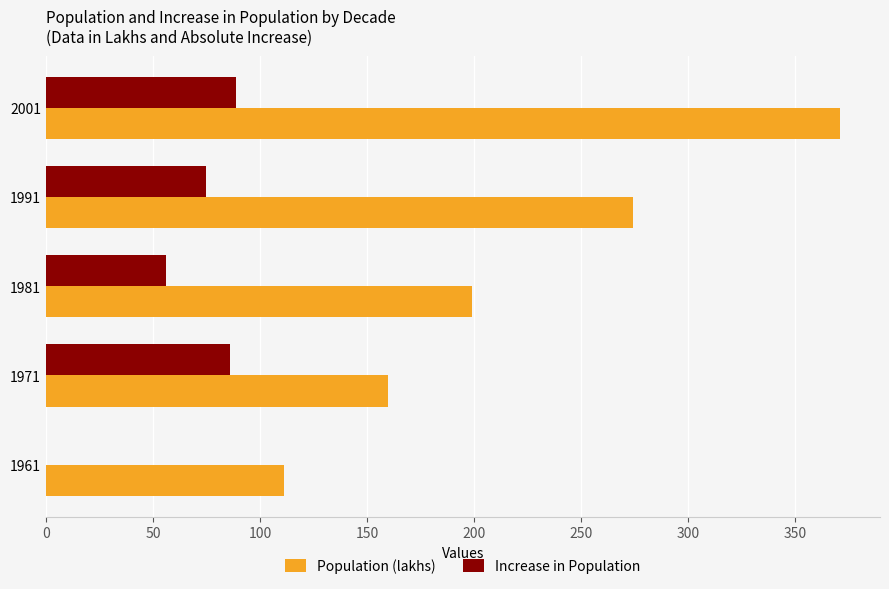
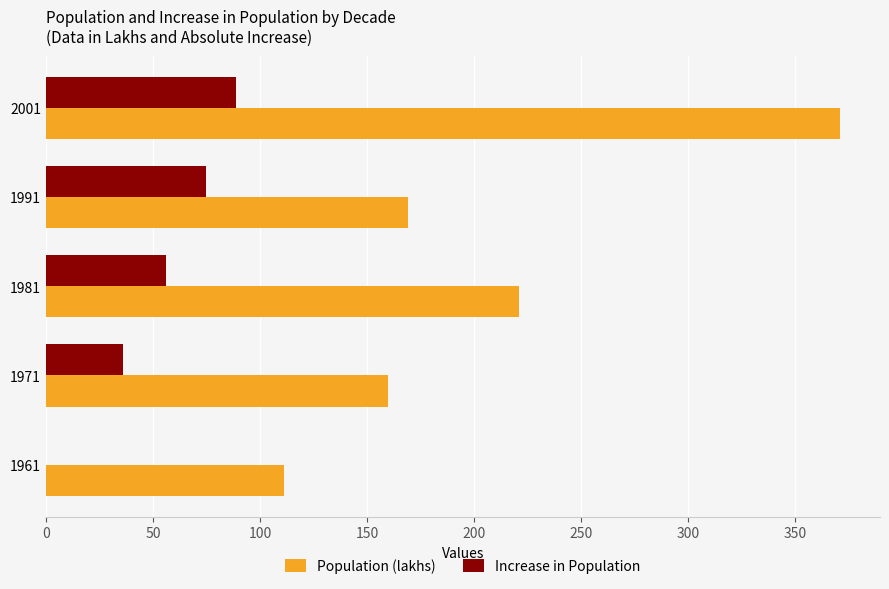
  {
    "Population (lakhs)": {
      "2001": 371,
-     "1991": 274,
-     "1981": 199,
+     "1991": 169,
+     "1981": 221,
      "1971": 160,
      "1961": 111
    },
    "Increase in Population": {
      "2001": 89,
      "1991": 75,
      "1981": 56,
-     "1971": 86,
+     "1971": 36,
      "1961": 0
    }
  }
